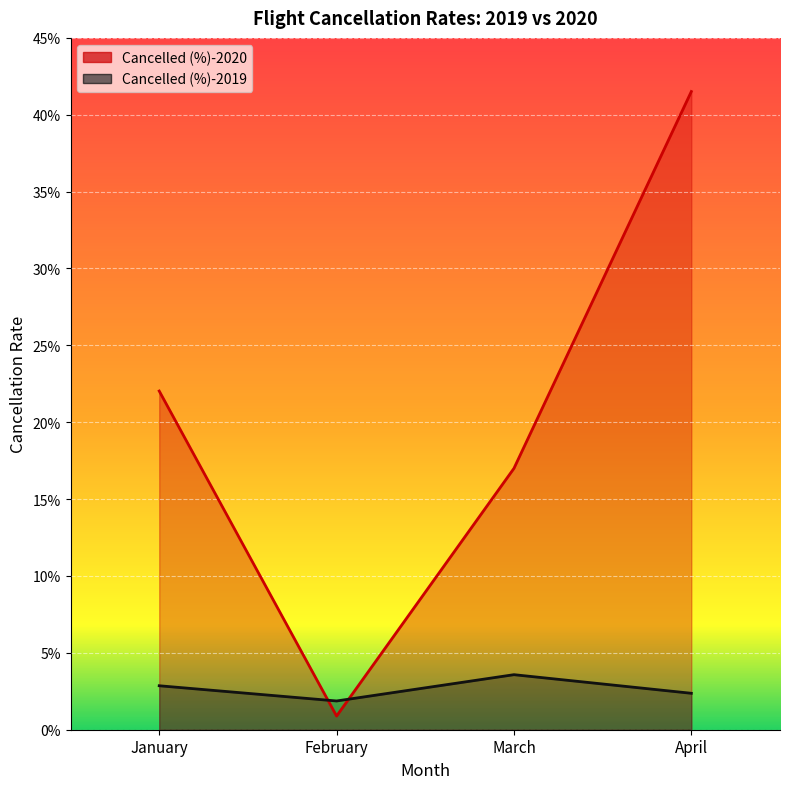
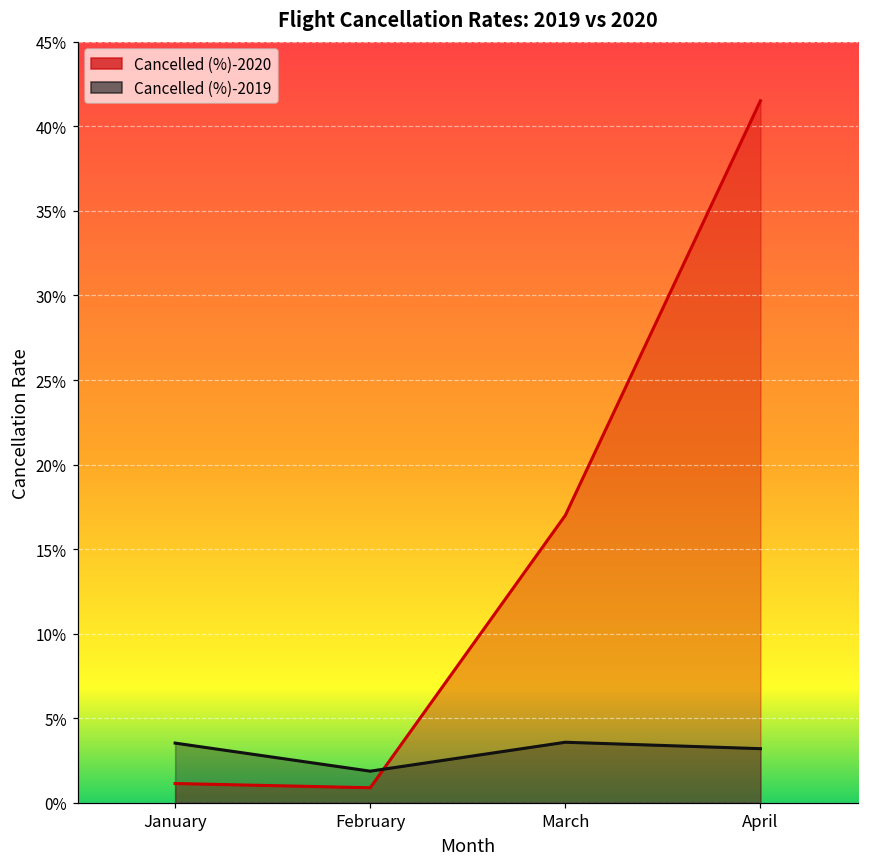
  {
    "Cancelled (%)-2020": {
-     "January": "22.0%",
+     "January": "1.1%",
      "February": "0.9%",
      "March": "17.0%",
      "April": "41.5%"
    },
    "Cancelled (%)-2019": {
-     "January": "2.9%",
+     "January": "3.5%",
      "February": "1.9%",
      "March": "3.6%",
-     "April": "2.4%"
+     "April": "3.2%"
    }
  }
